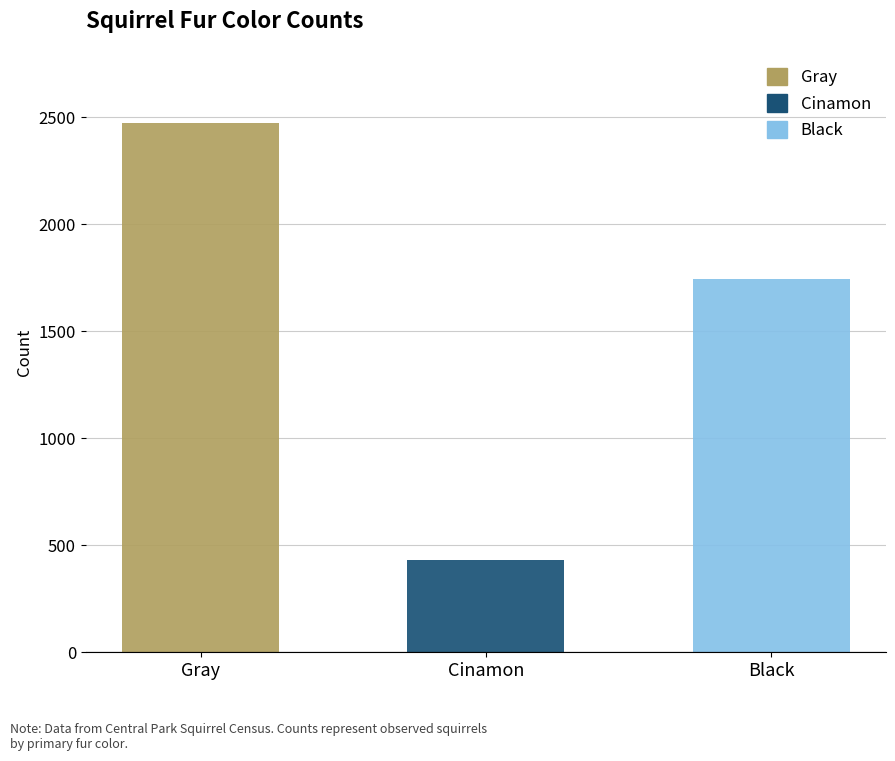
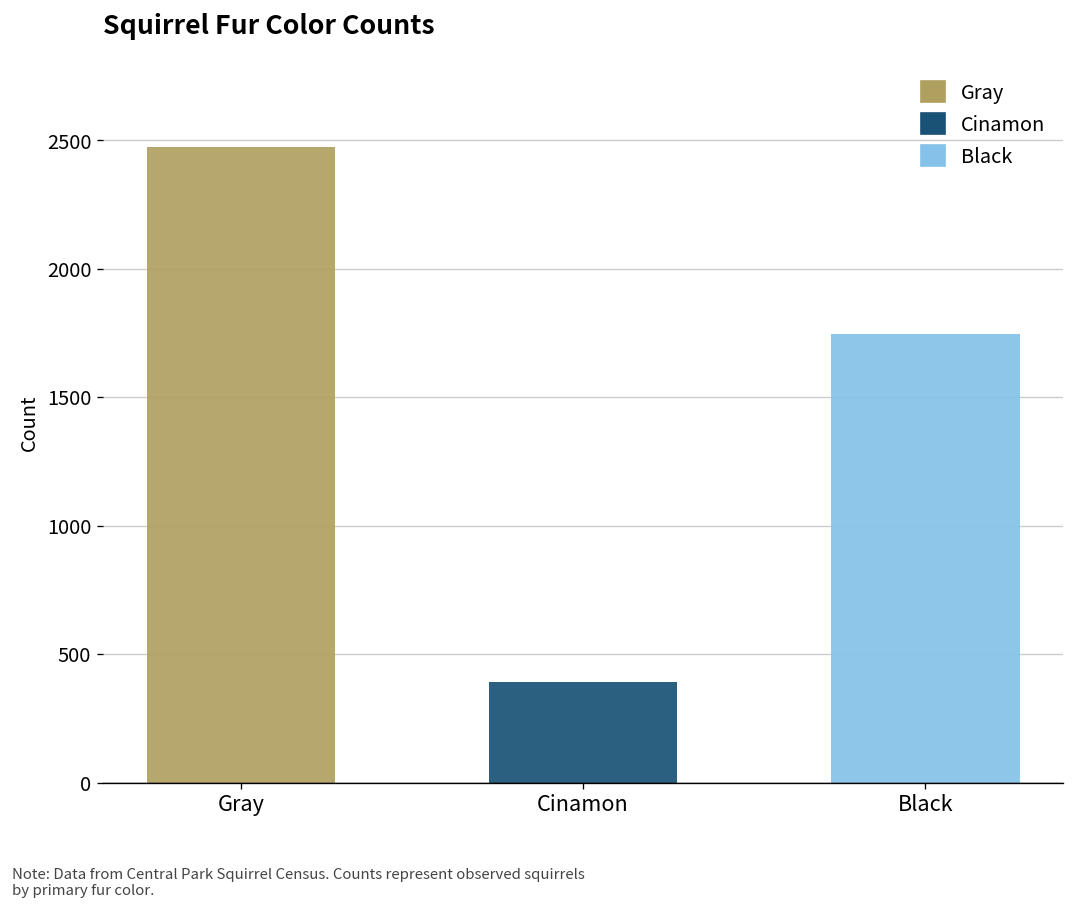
  {
    "Gray": 2470,
-   "Cinamon": 430,
+   "Cinamon": 390,
    "Black": 1750
  }
